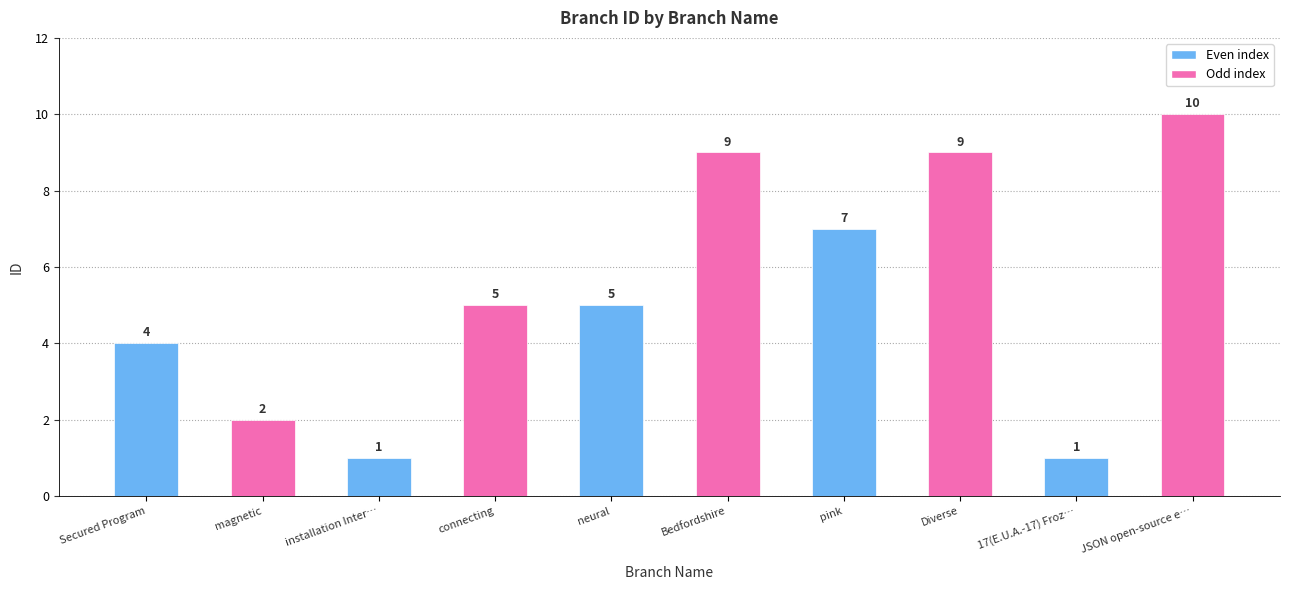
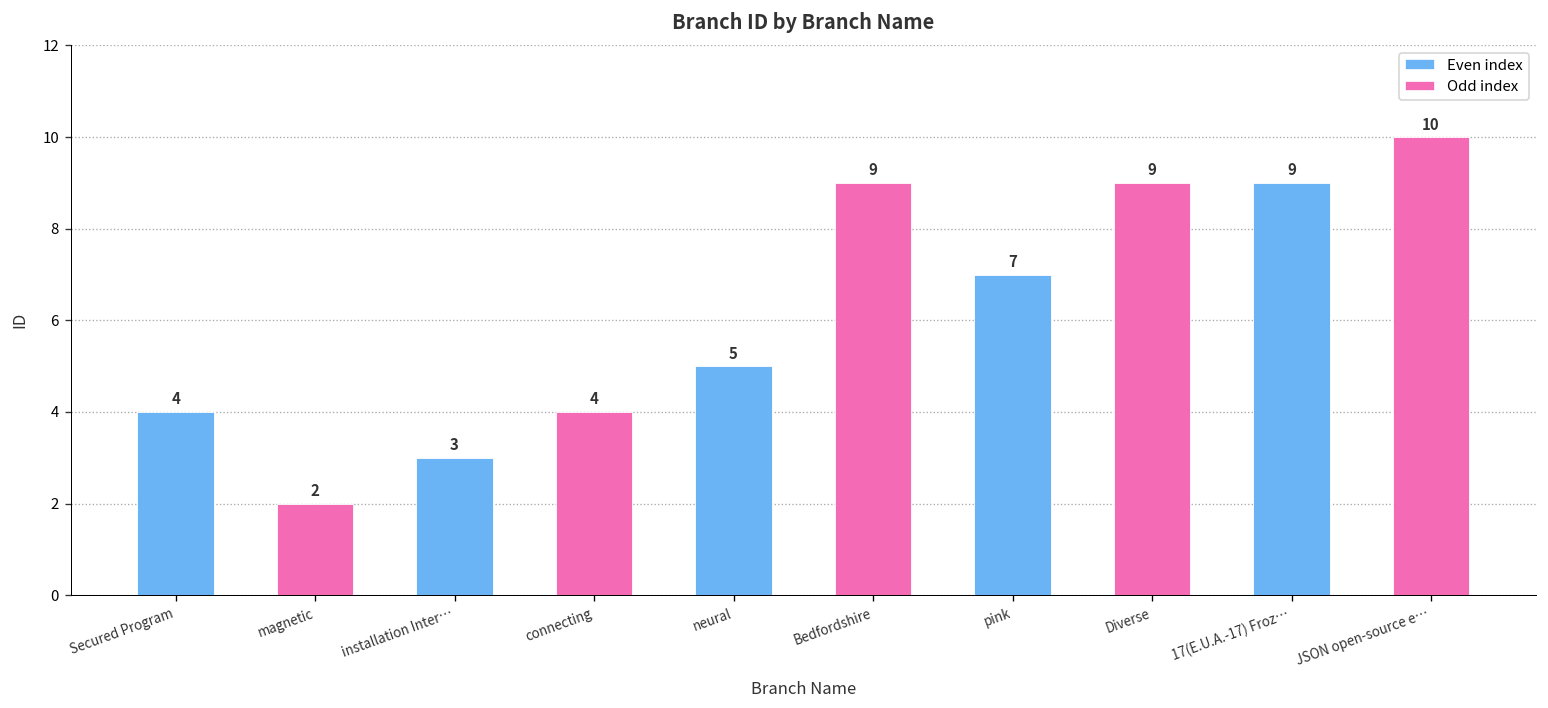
  {
    "Secured Program": 4,
    "magnetic": 2,
-   "installation Inter…": 1,
-   "connecting": 5,
+   "installation Inter…": 3,
+   "connecting": 4,
    "neural": 5,
    "Bedfordshire": 9,
    "pink": 7,
    "Diverse": 9,
-   "17(E.U.A.-17) Froz…": 1,
+   "17(E.U.A.-17) Froz…": 9,
    "JSON open-source e…": 10
  }
